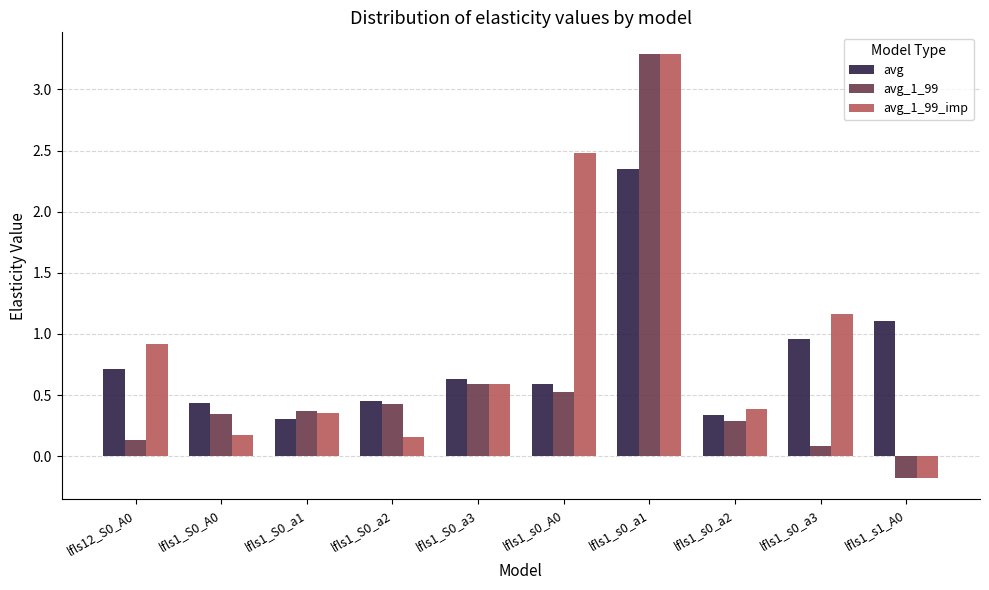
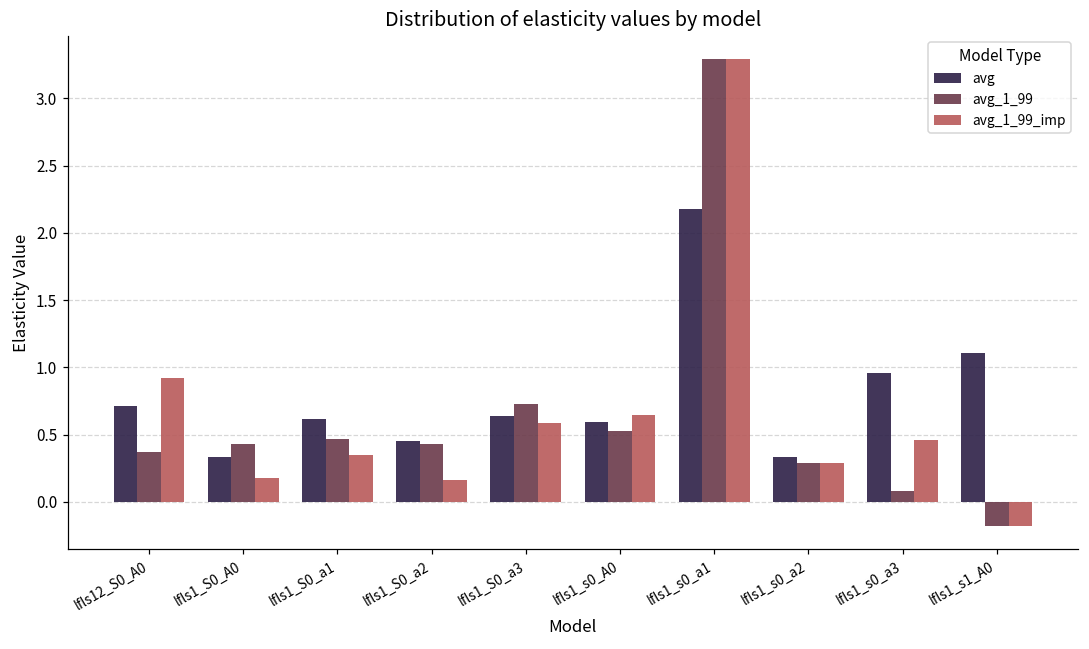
  {
    "avg": {
      "lfls12_S0_A0": 0.71,
-     "lfls1_S0_A0": 0.44,
-     "lfls1_S0_a1": 0.30,
+     "lfls1_S0_A0": 0.33,
+     "lfls1_S0_a1": 0.62,
      "lfls1_S0_a2": 0.45,
      "lfls1_S0_a3": 0.64,
      "lfls1_s0_A0": 0.59,
-     "lfls1_s0_a1": 2.35,
+     "lfls1_s0_a1": 2.18,
      "lfls1_s0_a2": 0.34,
      "lfls1_s0_a3": 0.96,
      "lfls1_s1_A0": 1.11
    },
    "avg_1_99": {
-     "lfls12_S0_A0": 0.13,
-     "lfls1_S0_A0": 0.35,
-     "lfls1_S0_a1": 0.37,
+     "lfls12_S0_A0": 0.37,
+     "lfls1_S0_A0": 0.43,
+     "lfls1_S0_a1": 0.47,
      "lfls1_S0_a2": 0.43,
-     "lfls1_S0_a3": 0.59,
+     "lfls1_S0_a3": 0.73,
      "lfls1_s0_A0": 0.53,
      "lfls1_s0_a1": 3.29,
      "lfls1_s0_a2": 0.29,
      "lfls1_s0_a3": 0.08,
      "lfls1_s1_A0": -0.18
    },
    "avg_1_99_imp": {
      "lfls12_S0_A0": 0.92,
      "lfls1_S0_A0": 0.18,
      "lfls1_S0_a1": 0.35,
      "lfls1_S0_a2": 0.16,
      "lfls1_S0_a3": 0.59,
-     "lfls1_s0_A0": 2.48,
+     "lfls1_s0_A0": 0.64,
      "lfls1_s0_a1": 3.29,
-     "lfls1_s0_a2": 0.38,
-     "lfls1_s0_a3": 1.16,
+     "lfls1_s0_a2": 0.29,
+     "lfls1_s0_a3": 0.46,
      "lfls1_s1_A0": -0.18
    }
  }
